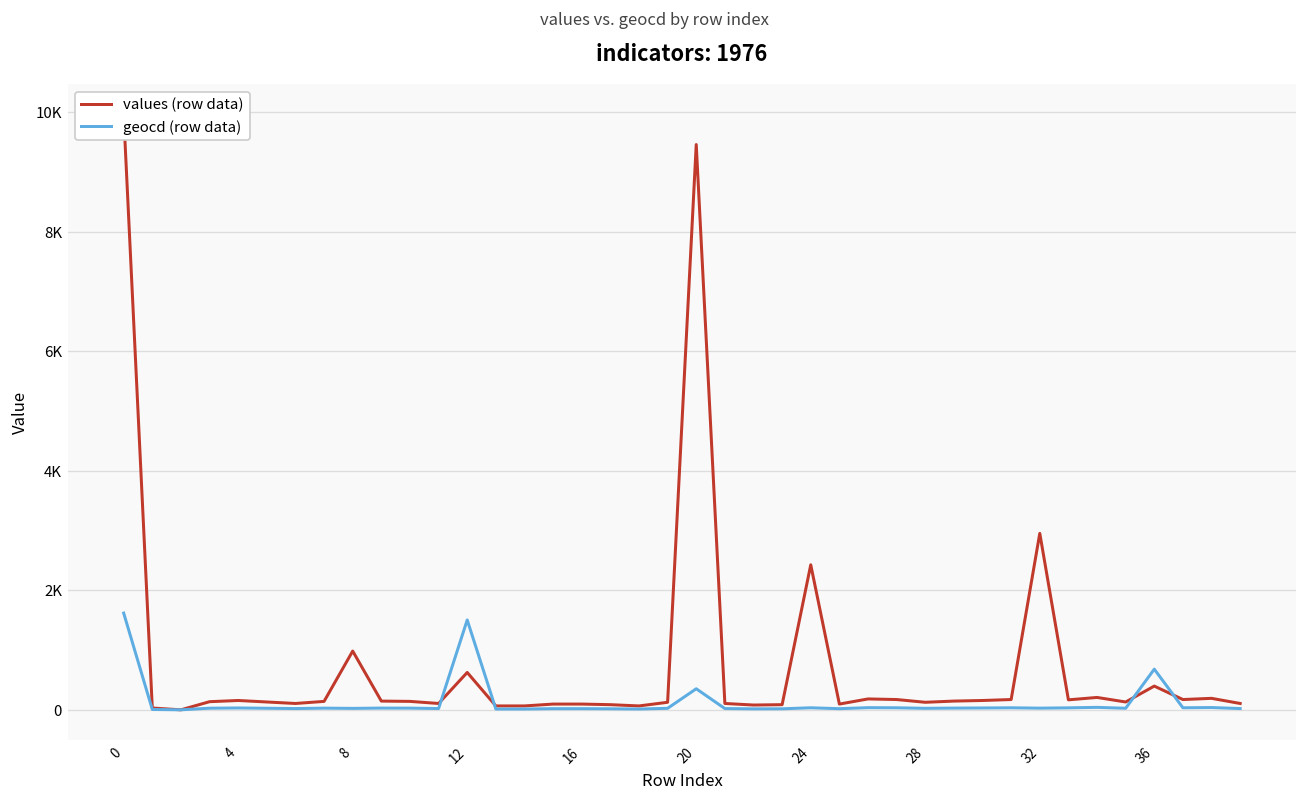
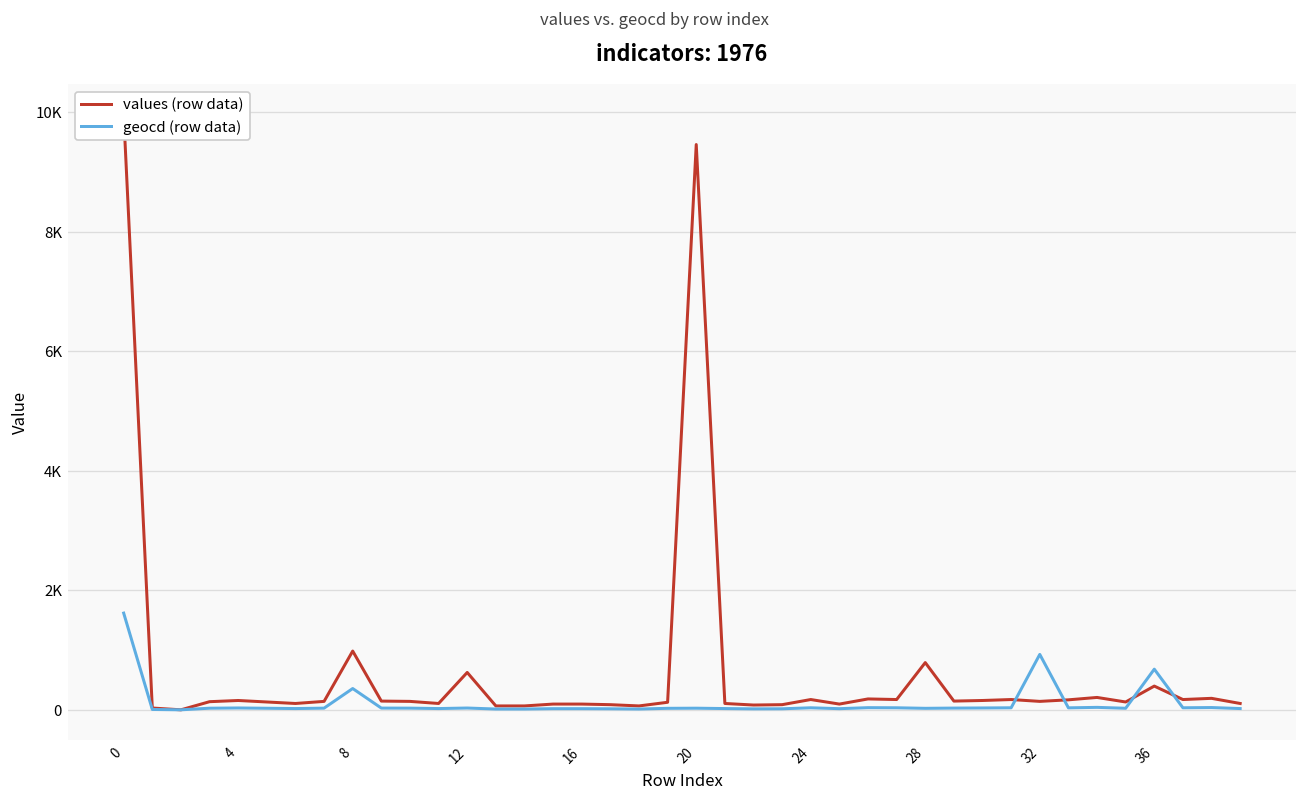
  {
    "values (row data)": {
      "4": 200,
      "8": 1000,
      "12": 600,
      "16": 100,
      "20": 9500,
-     "24": 2400,
-     "28": 100,
-     "32": 3000,
+     "24": 200,
+     "28": 800,
+     "32": 100,
      "36": 400
    },
    "geocd (row data)": {
      "0": 1600,
      "4": 0,
-     "8": 0,
-     "12": 1500,
+     "8": 400,
+     "12": 0,
      "16": 0,
-     "20": 400,
+     "20": 0,
      "24": 0,
      "28": 0,
-     "32": 0,
+     "32": 900,
      "36": 700
    }
  }
